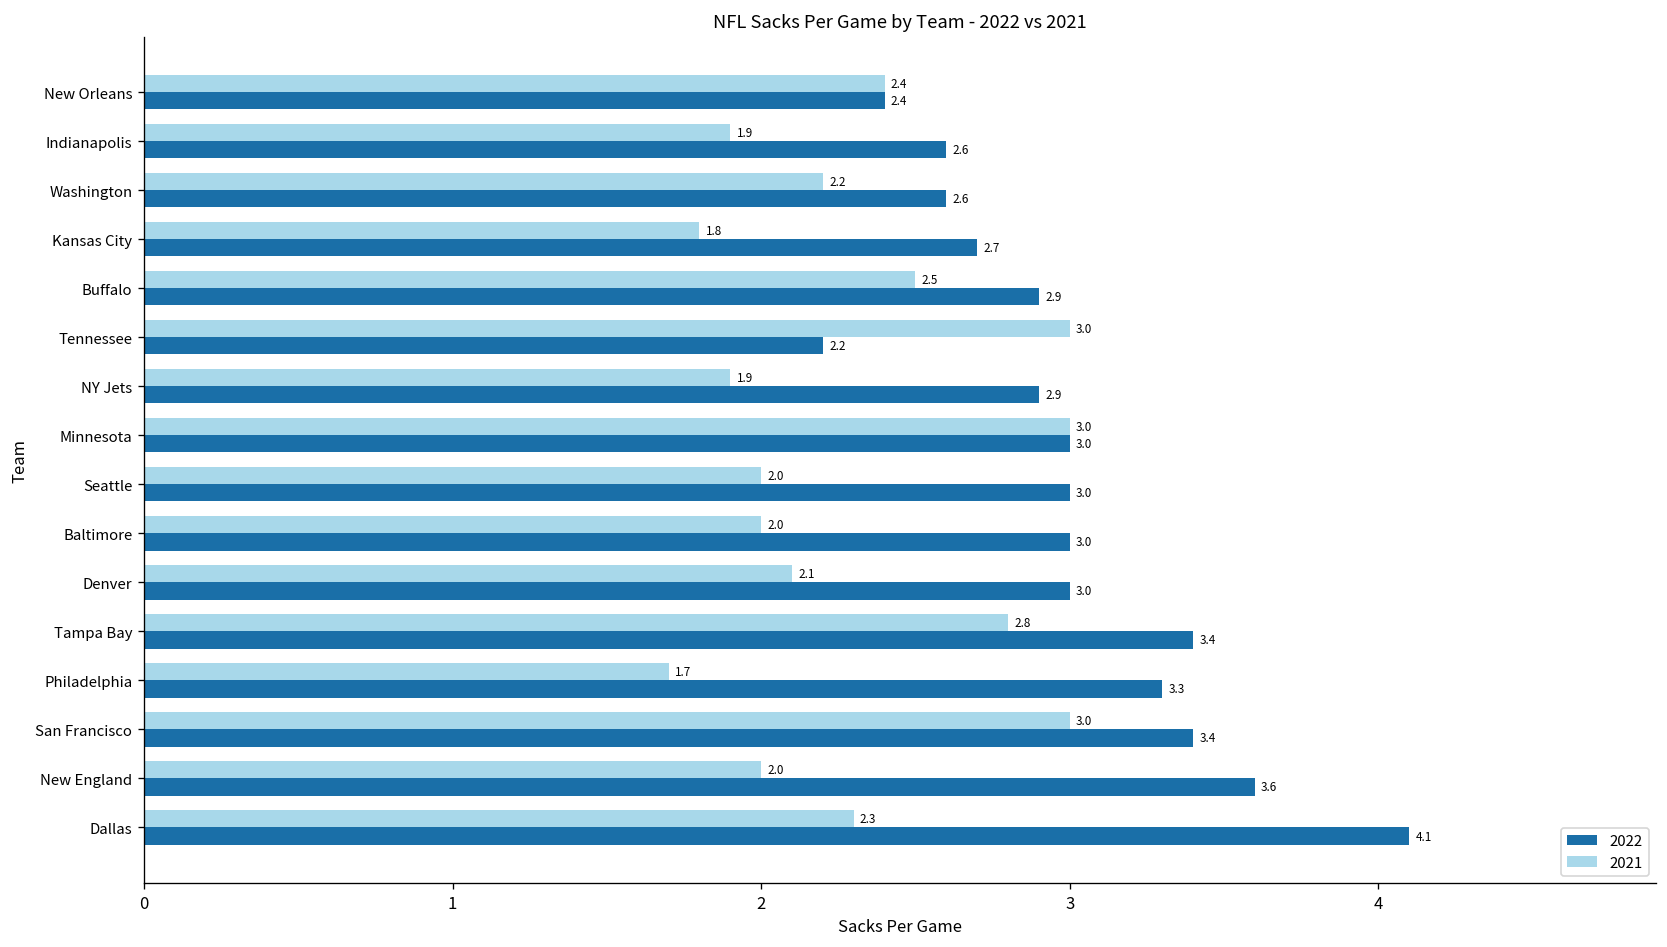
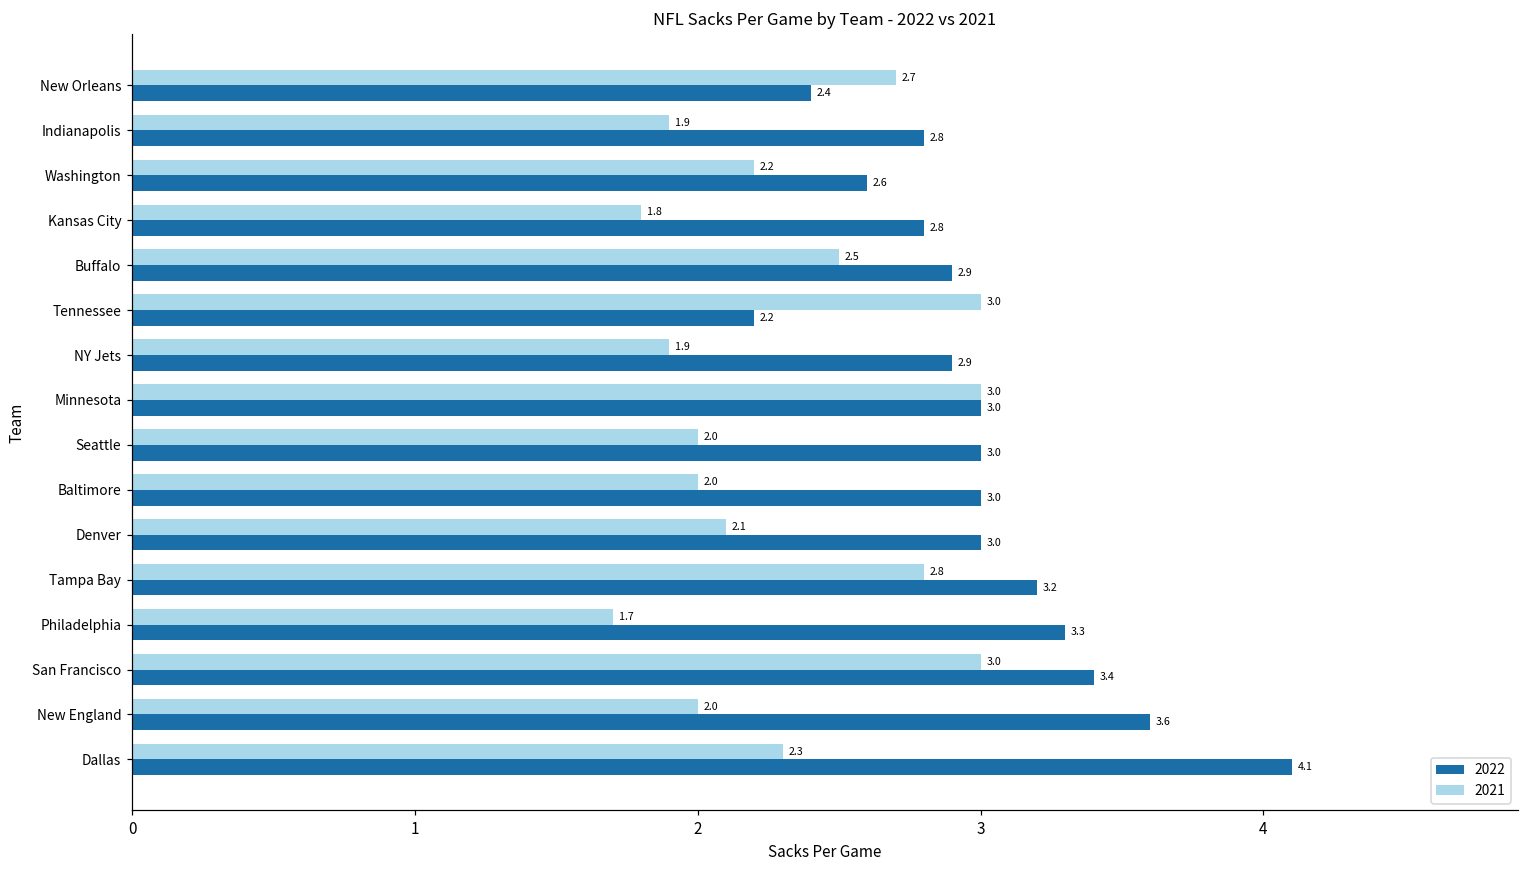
  {
    "2022": {
      "New Orleans": 2.4,
-     "Indianapolis": 2.6,
+     "Indianapolis": 2.8,
      "Washington": 2.6,
-     "Kansas City": 2.7,
+     "Kansas City": 2.8,
      "Buffalo": 2.9,
      "Tennessee": 2.2,
      "NY Jets": 2.9,
      "Minnesota": 3.0,
      "Seattle": 3.0,
      "Baltimore": 3.0,
      "Denver": 3.0,
-     "Tampa Bay": 3.4,
+     "Tampa Bay": 3.2,
      "Philadelphia": 3.3,
      "San Francisco": 3.4,
      "New England": 3.6,
      "Dallas": 4.1
    },
    "2021": {
-     "New Orleans": 2.4,
+     "New Orleans": 2.7,
      "Indianapolis": 1.9,
      "Washington": 2.2,
      "Kansas City": 1.8,
      "Buffalo": 2.5,
      "Tennessee": 3.0,
      "NY Jets": 1.9,
      "Minnesota": 3.0,
      "Seattle": 2.0,
      "Baltimore": 2.0,
      "Denver": 2.1,
      "Tampa Bay": 2.8,
      "Philadelphia": 1.7,
      "San Francisco": 3.0,
      "New England": 2.0,
      "Dallas": 2.3
    }
  }
